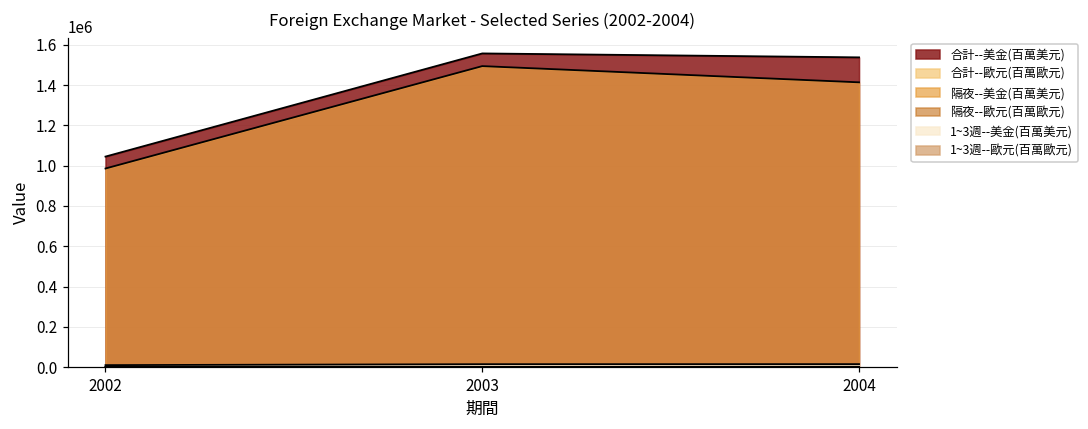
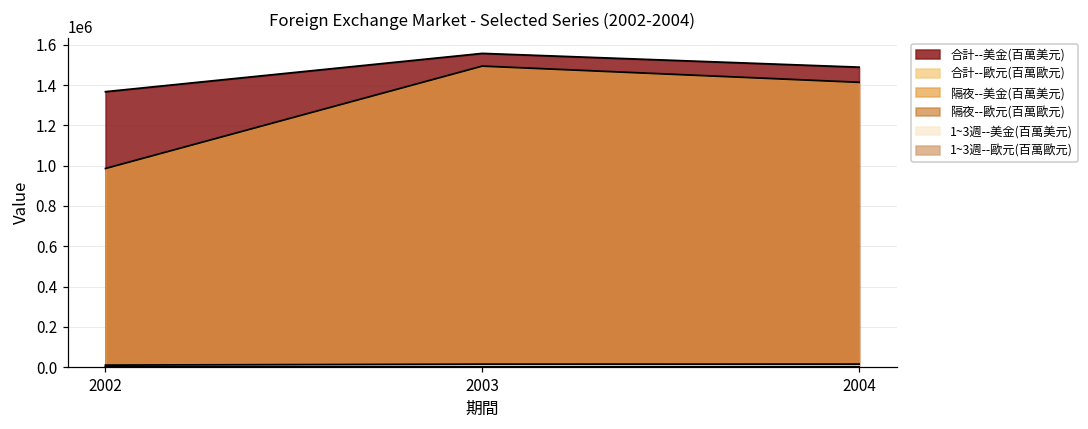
  {
    "合計--美金(百萬美元)": {
-     "2002": 1050000,
+     "2002": 1370000,
      "2003": 1560000,
-     "2004": 1540000
+     "2004": 1490000
    }
  }
